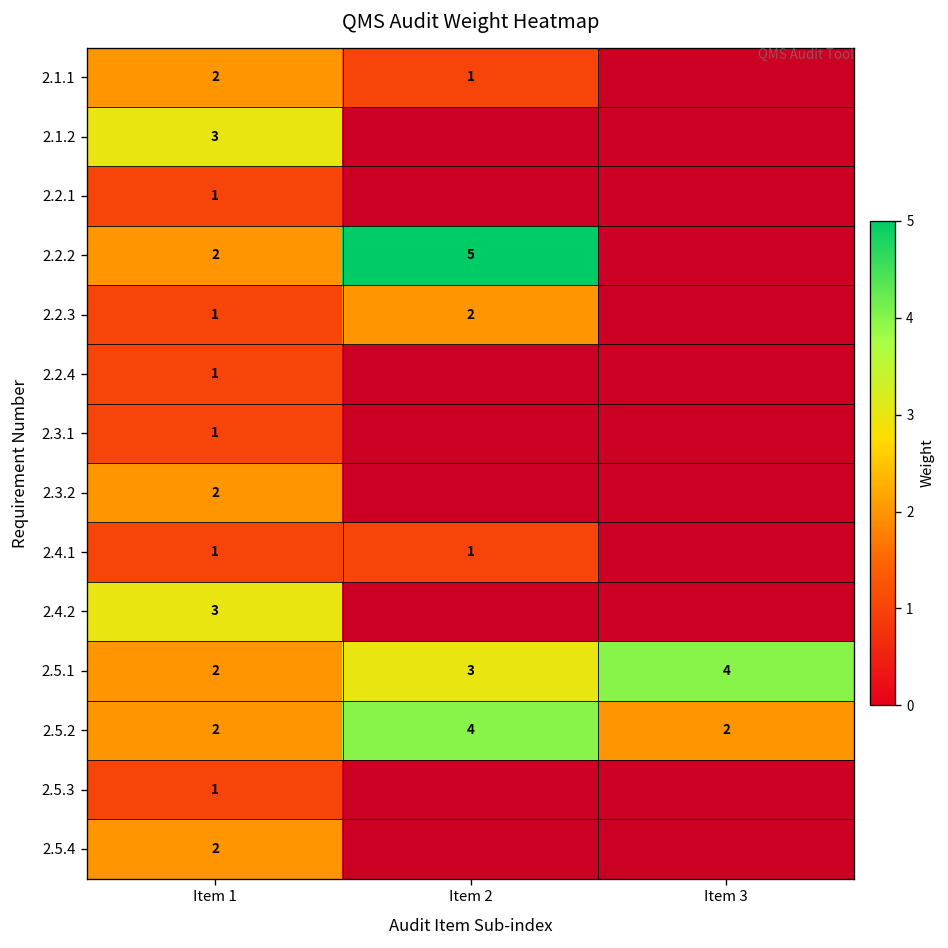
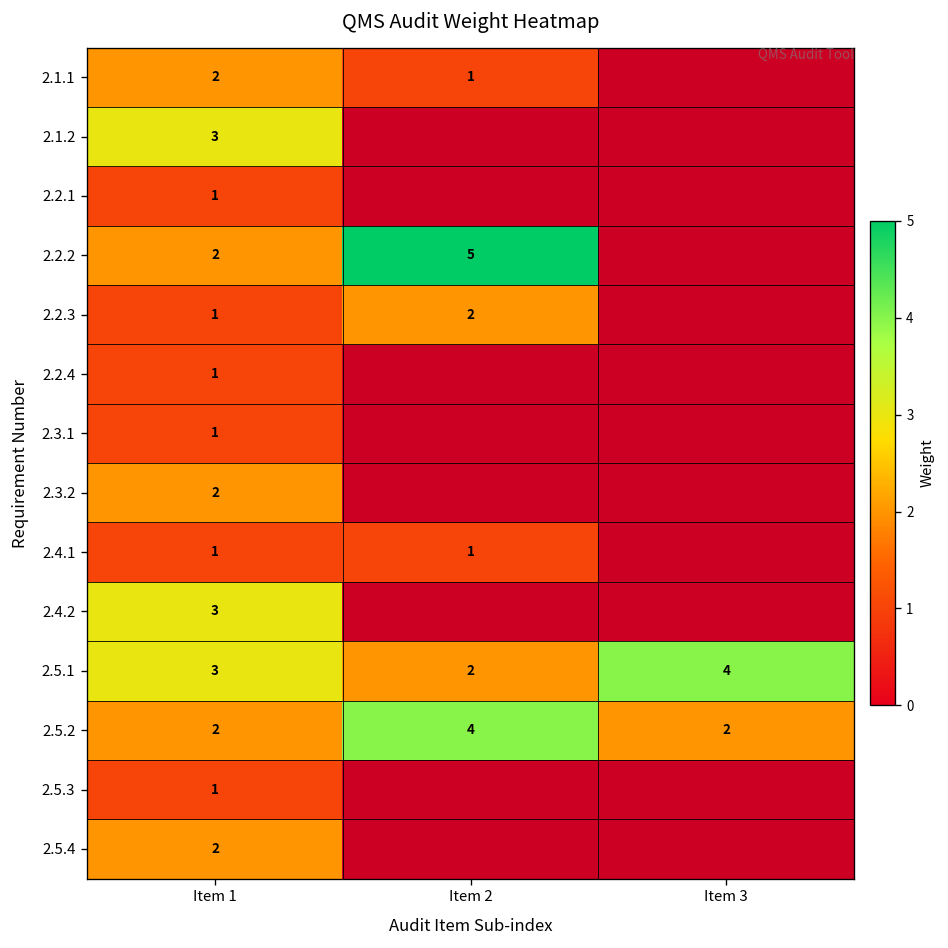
  {
    "2.1.1": {
      "Item 1": 2,
      "Item 2": 1
    },
    "2.1.2": {
      "Item 1": 3
    },
    "2.2.1": {
      "Item 1": 1
    },
    "2.2.2": {
      "Item 1": 2,
      "Item 2": 5
    },
    "2.2.3": {
      "Item 1": 1,
      "Item 2": 2
    },
    "2.2.4": {
      "Item 1": 1
    },
    "2.3.1": {
      "Item 1": 1
    },
    "2.3.2": {
      "Item 1": 2
    },
    "2.4.1": {
      "Item 1": 1,
      "Item 2": 1
    },
    "2.4.2": {
      "Item 1": 3
    },
    "2.5.1": {
-     "Item 1": 2,
-     "Item 2": 3,
+     "Item 1": 3,
+     "Item 2": 2,
      "Item 3": 4
    },
    "2.5.2": {
      "Item 1": 2,
      "Item 2": 4,
      "Item 3": 2
    },
    "2.5.3": {
      "Item 1": 1
    },
    "2.5.4": {
      "Item 1": 2
    }
  }
